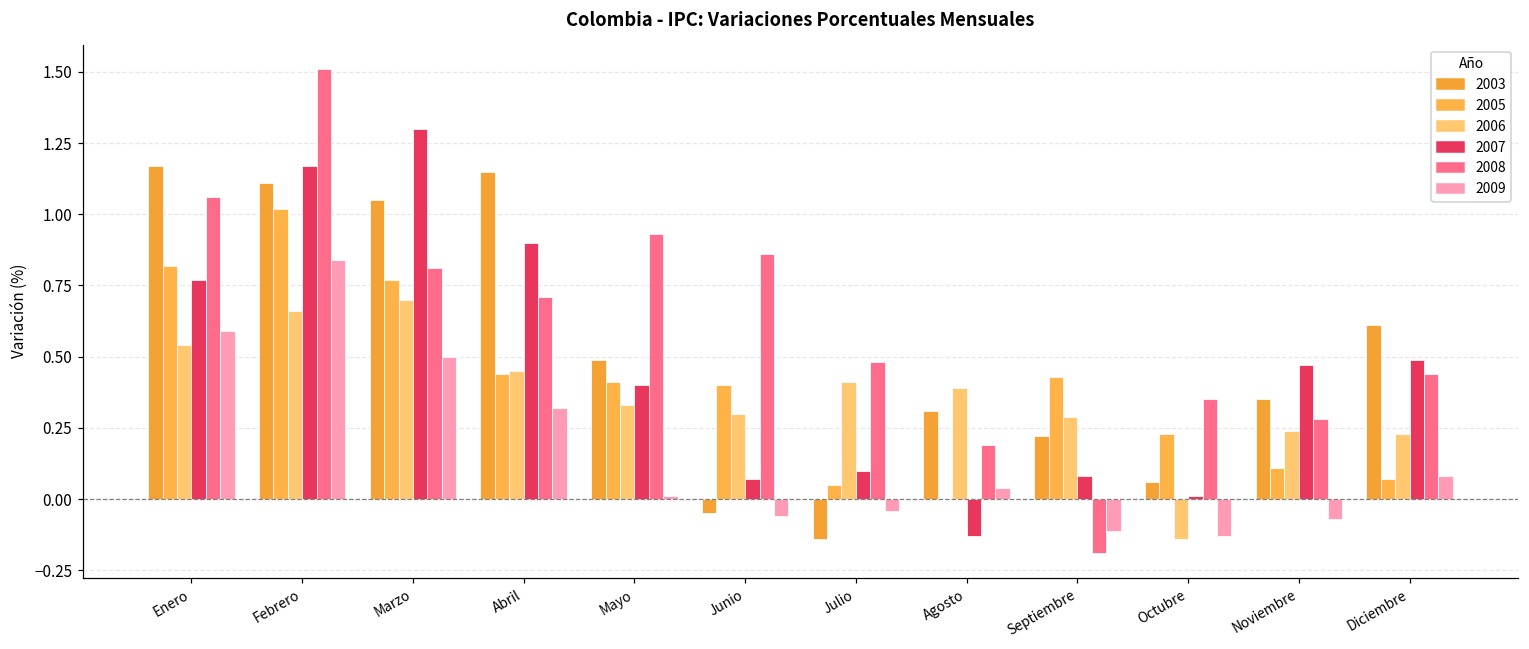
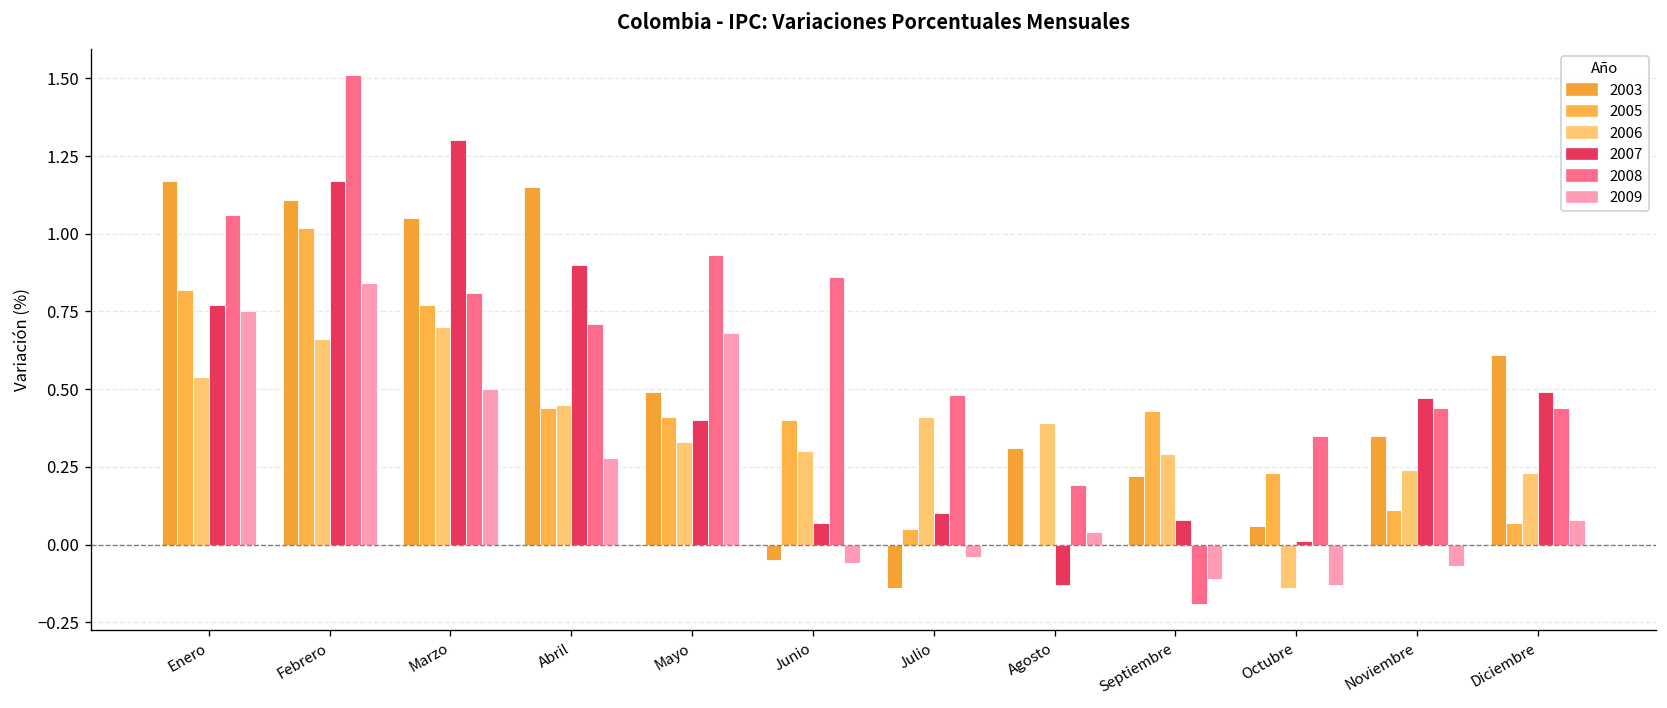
  {
    "2007": {
      "Enero": 0.77,
      "Febrero": 1.17,
      "Marzo": 1.30,
      "Abril": 0.90,
      "Mayo": 0.40,
      "Junio": 0.07,
      "Julio": 0.10,
      "Agosto": -0.13,
      "Septiembre": 0.08,
      "Octubre": 0.01,
      "Noviembre": 0.47,
      "Diciembre": 0.49
    },
    "2008": {
      "Enero": 1.06,
      "Febrero": 1.51,
      "Marzo": 0.81,
      "Abril": 0.71,
      "Mayo": 0.93,
      "Junio": 0.86,
      "Julio": 0.48,
      "Agosto": 0.19,
      "Septiembre": -0.19,
      "Octubre": 0.35,
-     "Noviembre": 0.28,
+     "Noviembre": 0.44,
      "Diciembre": 0.44
    },
    "2009": {
-     "Enero": 0.59,
+     "Enero": 0.75,
      "Febrero": 0.84,
      "Marzo": 0.50,
-     "Abril": 0.32,
-     "Mayo": 0.01,
+     "Abril": 0.28,
+     "Mayo": 0.68,
      "Junio": -0.06,
      "Julio": -0.04,
      "Agosto": 0.04,
      "Septiembre": -0.11,
      "Octubre": -0.13,
      "Noviembre": -0.07,
      "Diciembre": 0.08
    }
  }
